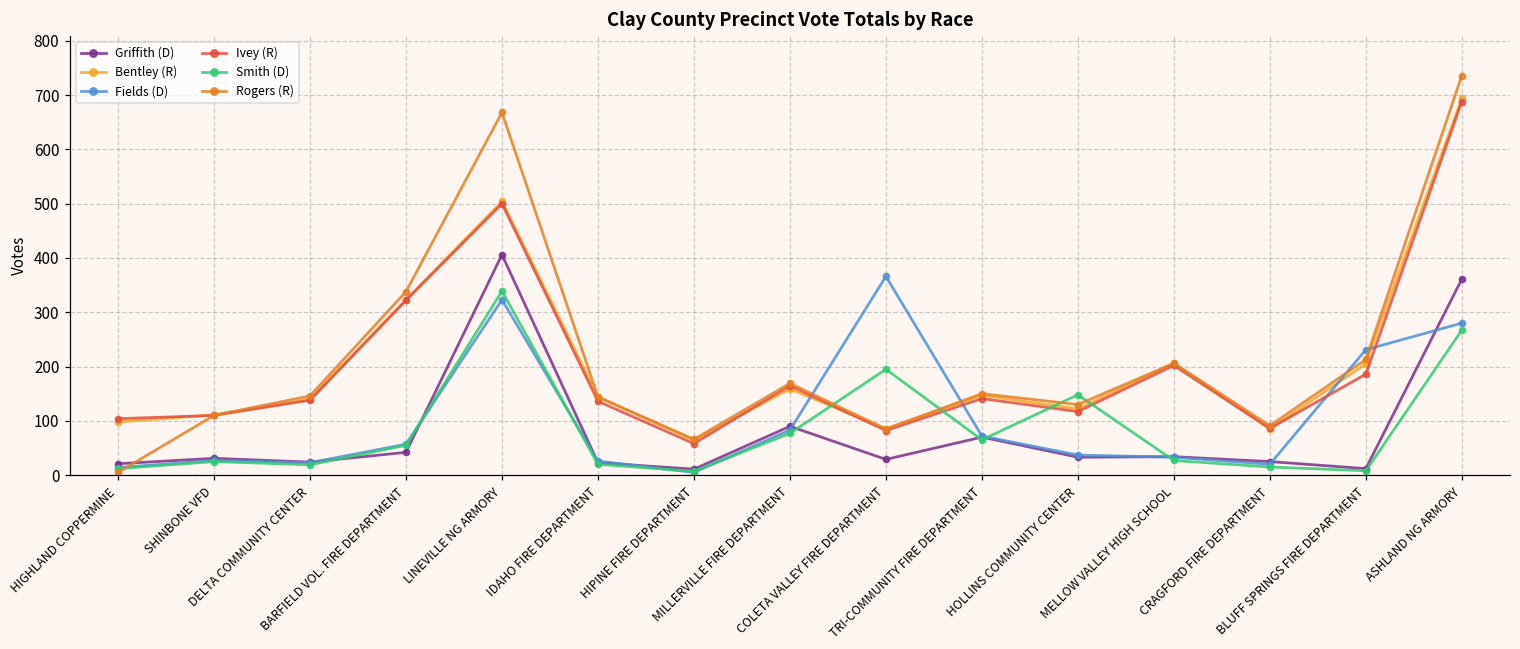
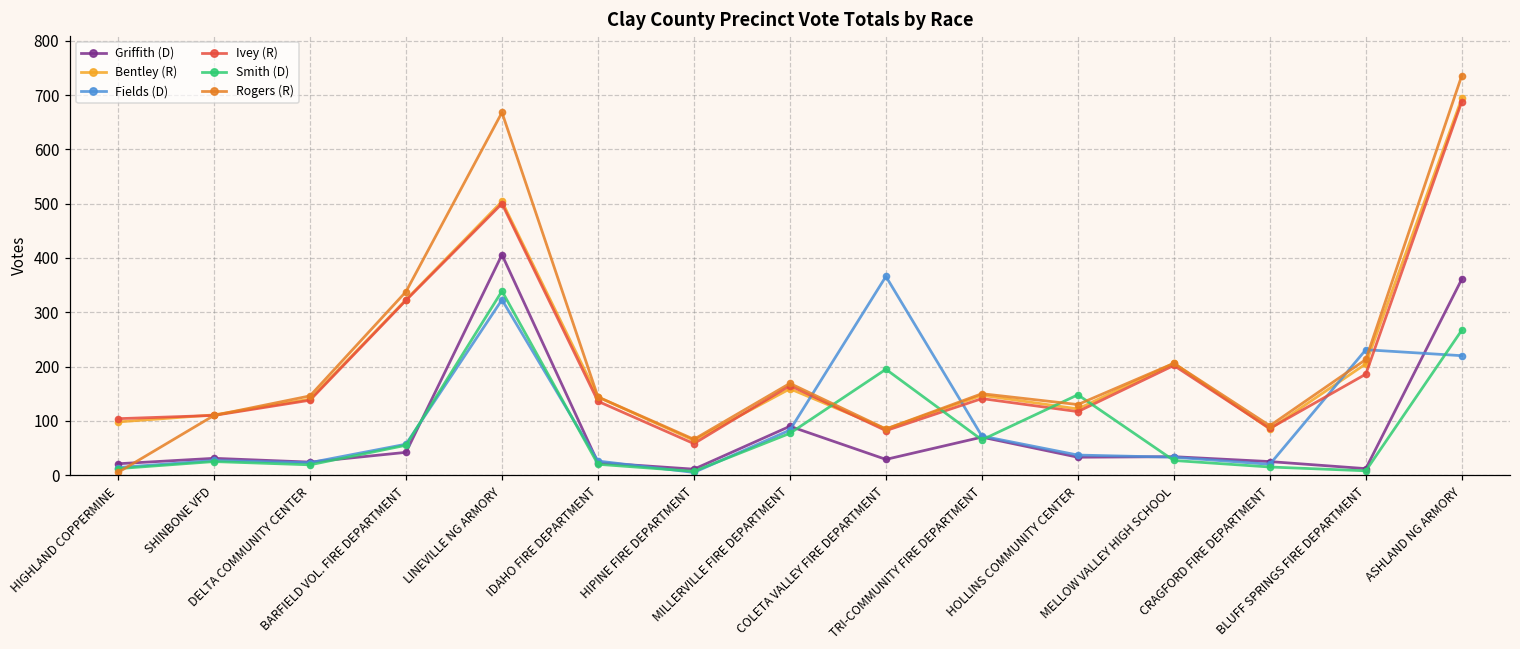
  {
    "Griffith (D)": {
      "HIGHLAND COPPERMINE": 20,
      "BARFIELD VOL. FIRE DEPARTMENT": 40,
      "LINEVILLE NG ARMORY": 410,
      "MILLERVILLE FIRE DEPARTMENT": 90,
      "COLETA VALLEY FIRE DEPARTMENT": 30,
      "ASHLAND NG ARMORY": 360
    },
    "Fields (D)": {
      "LINEVILLE NG ARMORY": 320,
      "MILLERVILLE FIRE DEPARTMENT": 80,
      "COLETA VALLEY FIRE DEPARTMENT": 370,
      "BLUFF SPRINGS FIRE DEPARTMENT": 230,
-     "ASHLAND NG ARMORY": 280
+     "ASHLAND NG ARMORY": 220
    },
    "Smith (D)": {
      "LINEVILLE NG ARMORY": 340,
      "MILLERVILLE FIRE DEPARTMENT": 80,
      "COLETA VALLEY FIRE DEPARTMENT": 200,
      "HOLLINS COMMUNITY CENTER": 150,
      "MELLOW VALLEY HIGH SCHOOL": 30,
      "ASHLAND NG ARMORY": 270
    }
  }
